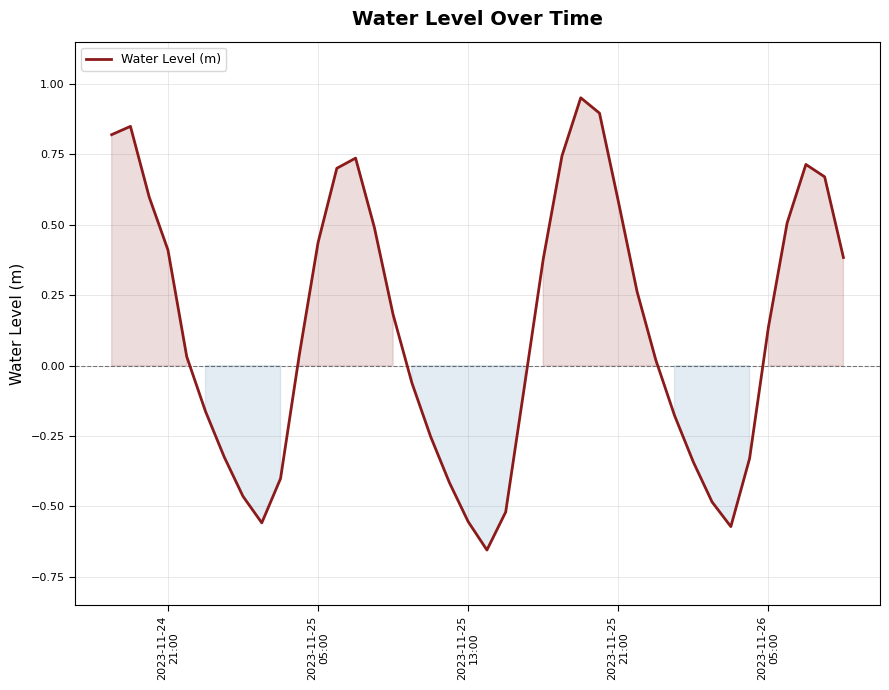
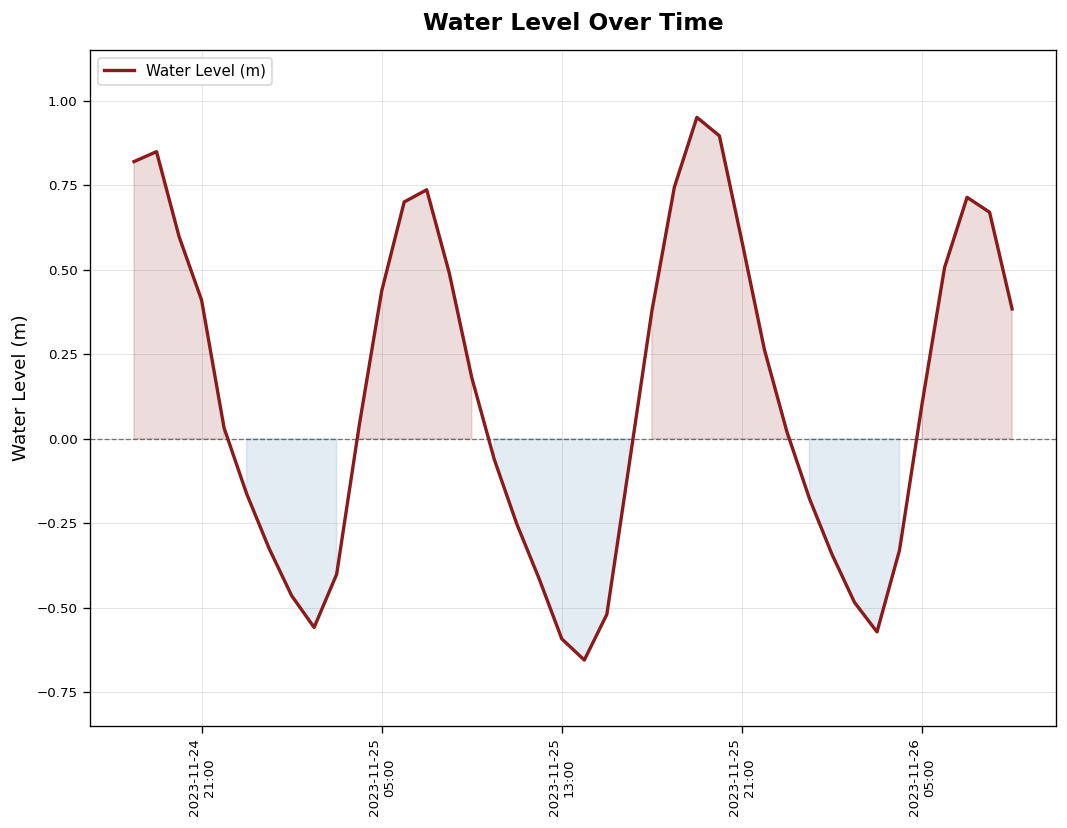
  {
    "2023-11-24 21:00": 0.41,
    "2023-11-25 05:00": 0.44,
-   "2023-11-25 13:00": -0.55,
+   "2023-11-25 13:00": -0.59,
    "2023-11-25 21:00": 0.58,
-   "2023-11-26 05:00": 0.14
+   "2023-11-26 05:00": 0.10
  }
